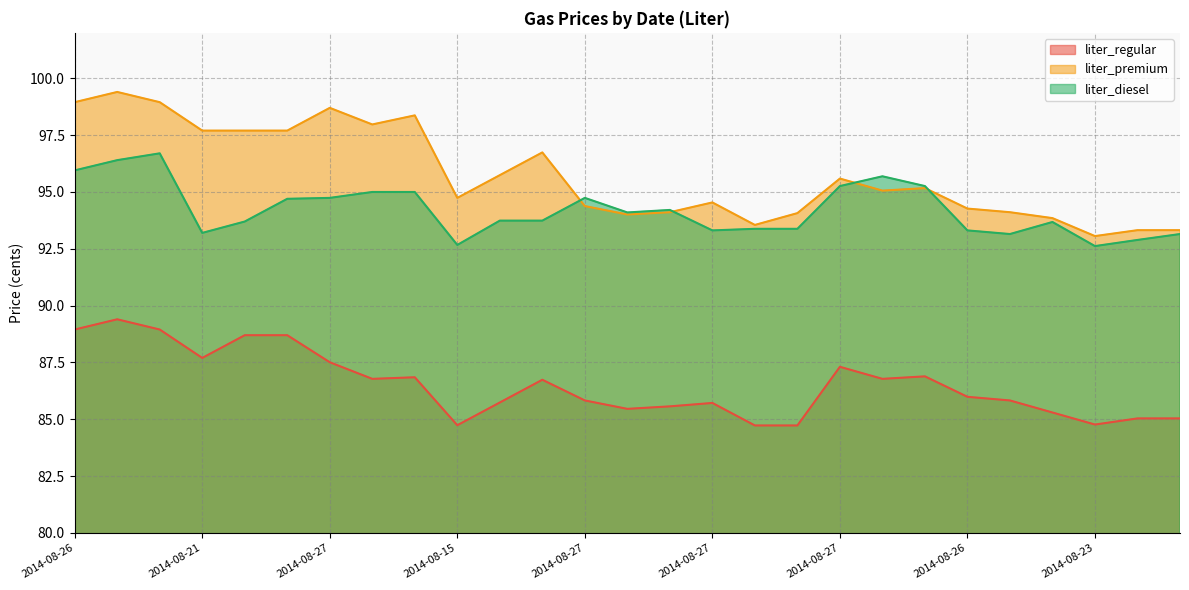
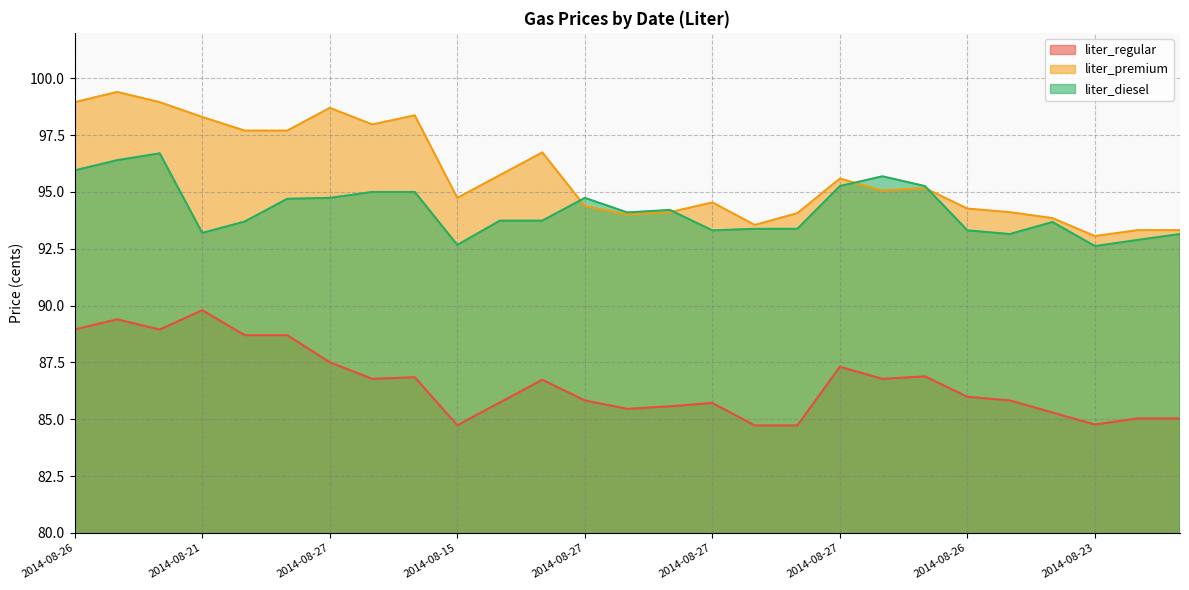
  {
    "liter_regular": {
-     "2014-08-21": 87.7,
+     "2014-08-21": 89.8,
      "2014-08-15": 84.7
    },
    "liter_premium": {
-     "2014-08-21": 97.7,
+     "2014-08-21": 98.3,
      "2014-08-15": 94.7
    },
    "liter_diesel": {
      "2014-08-21": 93.2,
      "2014-08-15": 92.7
    }
  }
